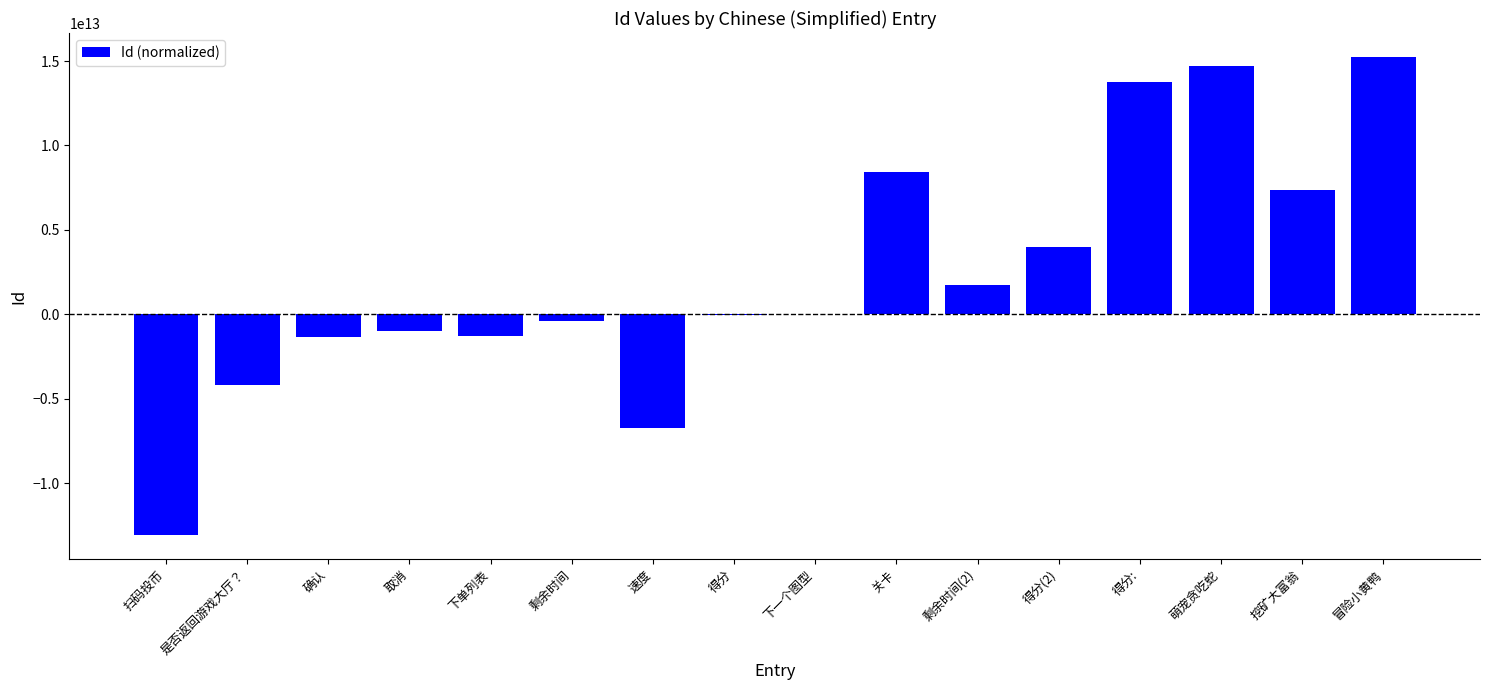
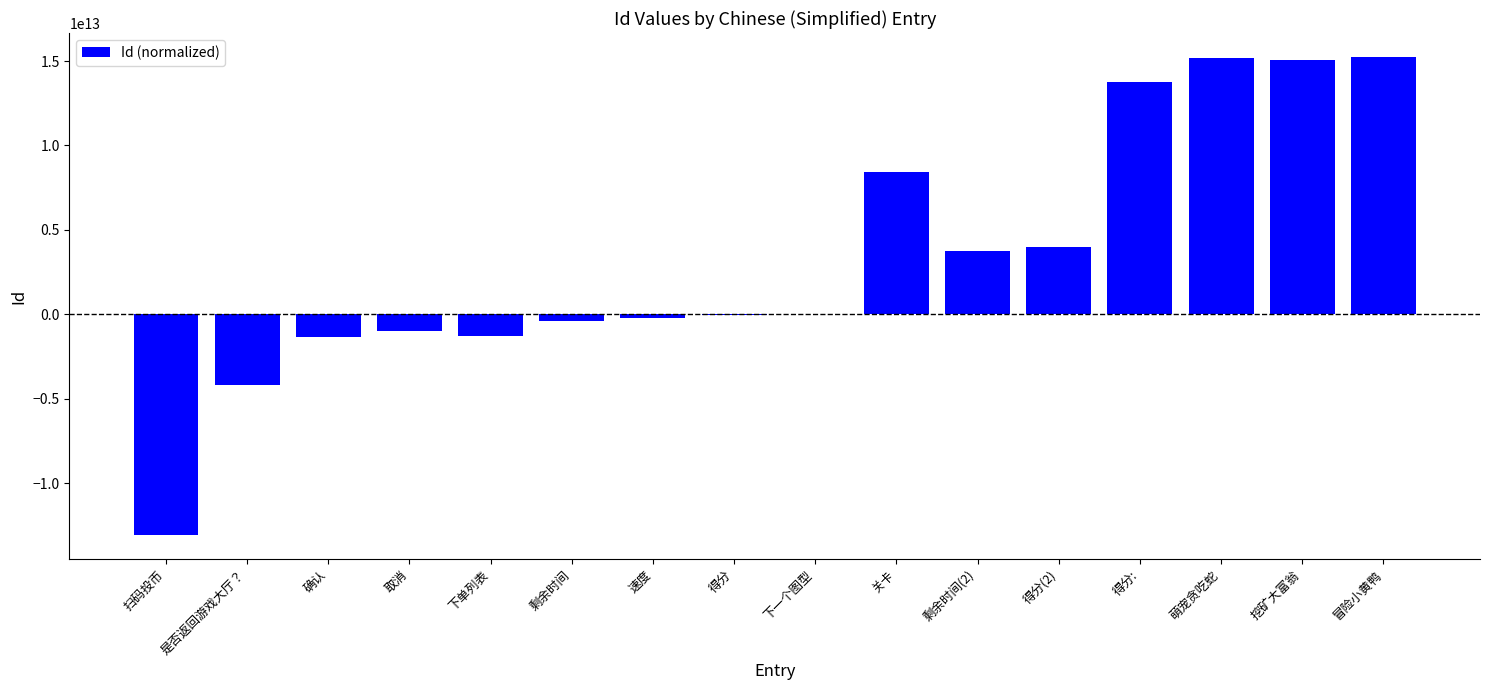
  {
    "扫码投币": -13100000000000,
    "是否返回游戏大厅？": -4200000000000,
    "确认": -1400000000000,
    "取消": -1000000000000,
    "下单列表": -1300000000000,
    "剩余时间": -400000000000,
-   "速度": -6700000000000,
+   "速度": -200000000000,
    "关卡": 8400000000000,
-   "剩余时间(2)": 1700000000000,
+   "剩余时间(2)": 3800000000000,
    "得分(2)": 4000000000000,
    "得分:": 13800000000000,
-   "萌宠贪吃蛇": 14700000000000,
-   "挖矿大富翁": 7400000000000,
+   "萌宠贪吃蛇": 15200000000000,
+   "挖矿大富翁": 15000000000000,
    "冒险小黄鸭": 15200000000000
  }
